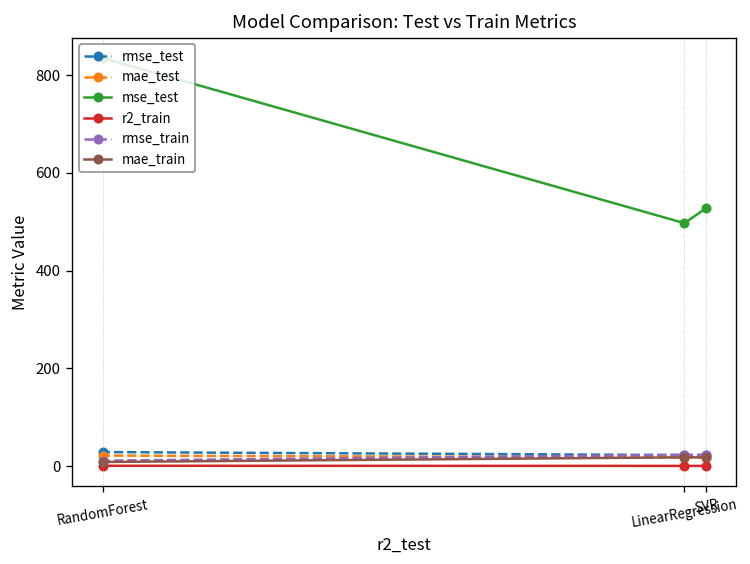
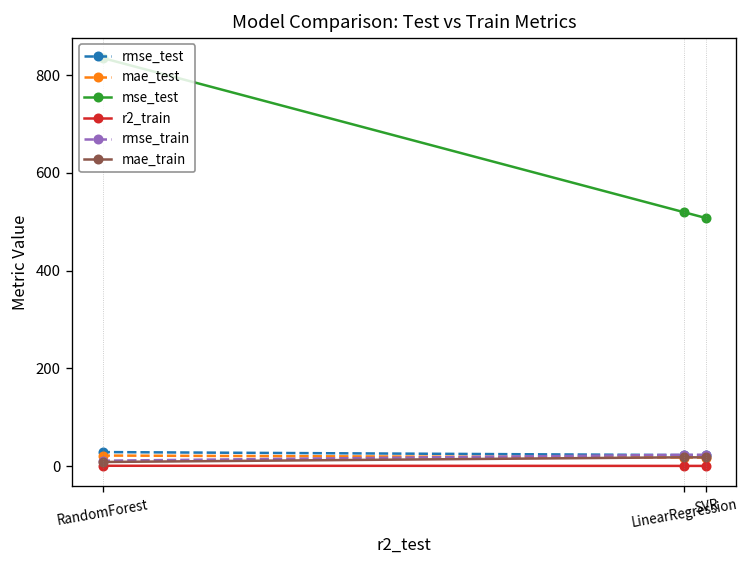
  {
    "rmse_test": {
      "RandomForest": 30
    },
    "mae_test": {
      "RandomForest": 20
    },
    "mse_test": {
-     "LinearRegression": 500,
-     "SVR": 530
+     "LinearRegression": 520,
+     "SVR": 510
    },
    "r2_train": {
      "RandomForest": 0,
      "LinearRegression": 0,
      "SVR": 0
    }
  }
